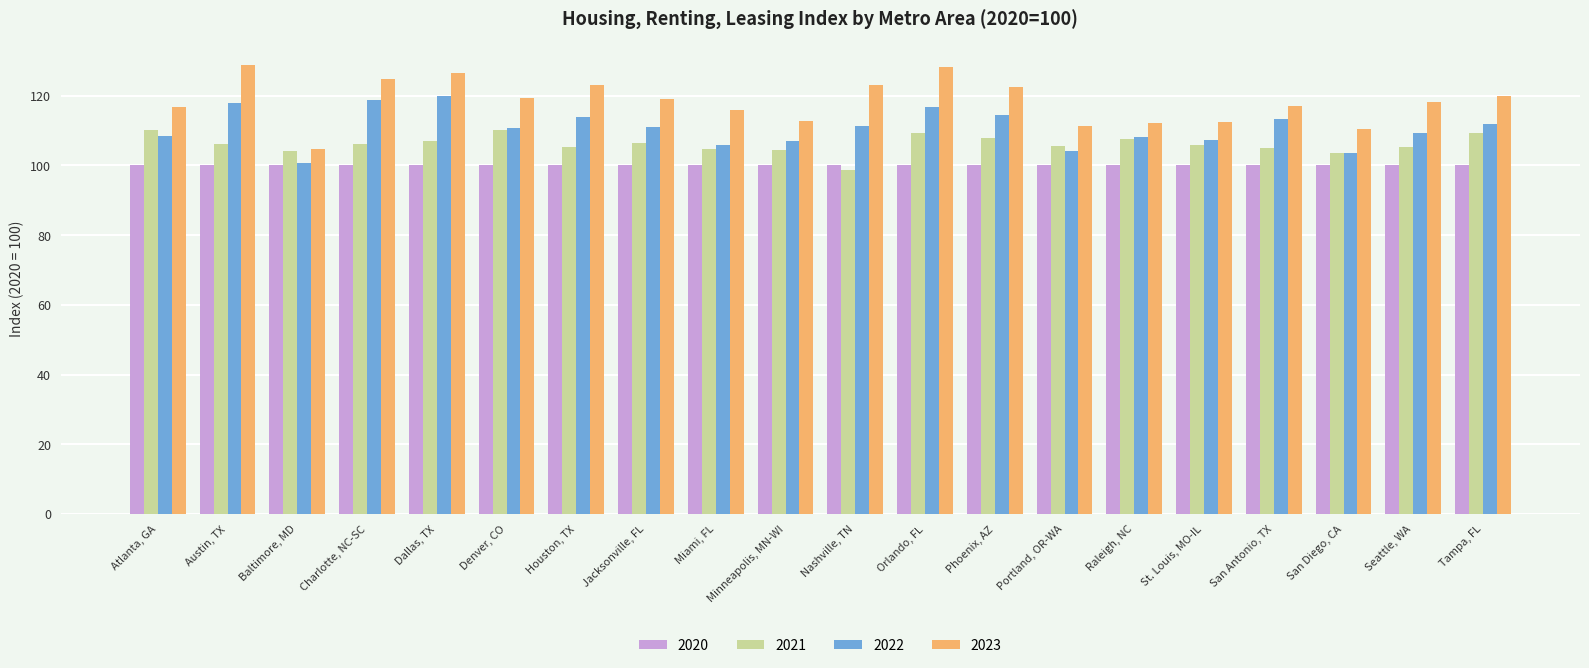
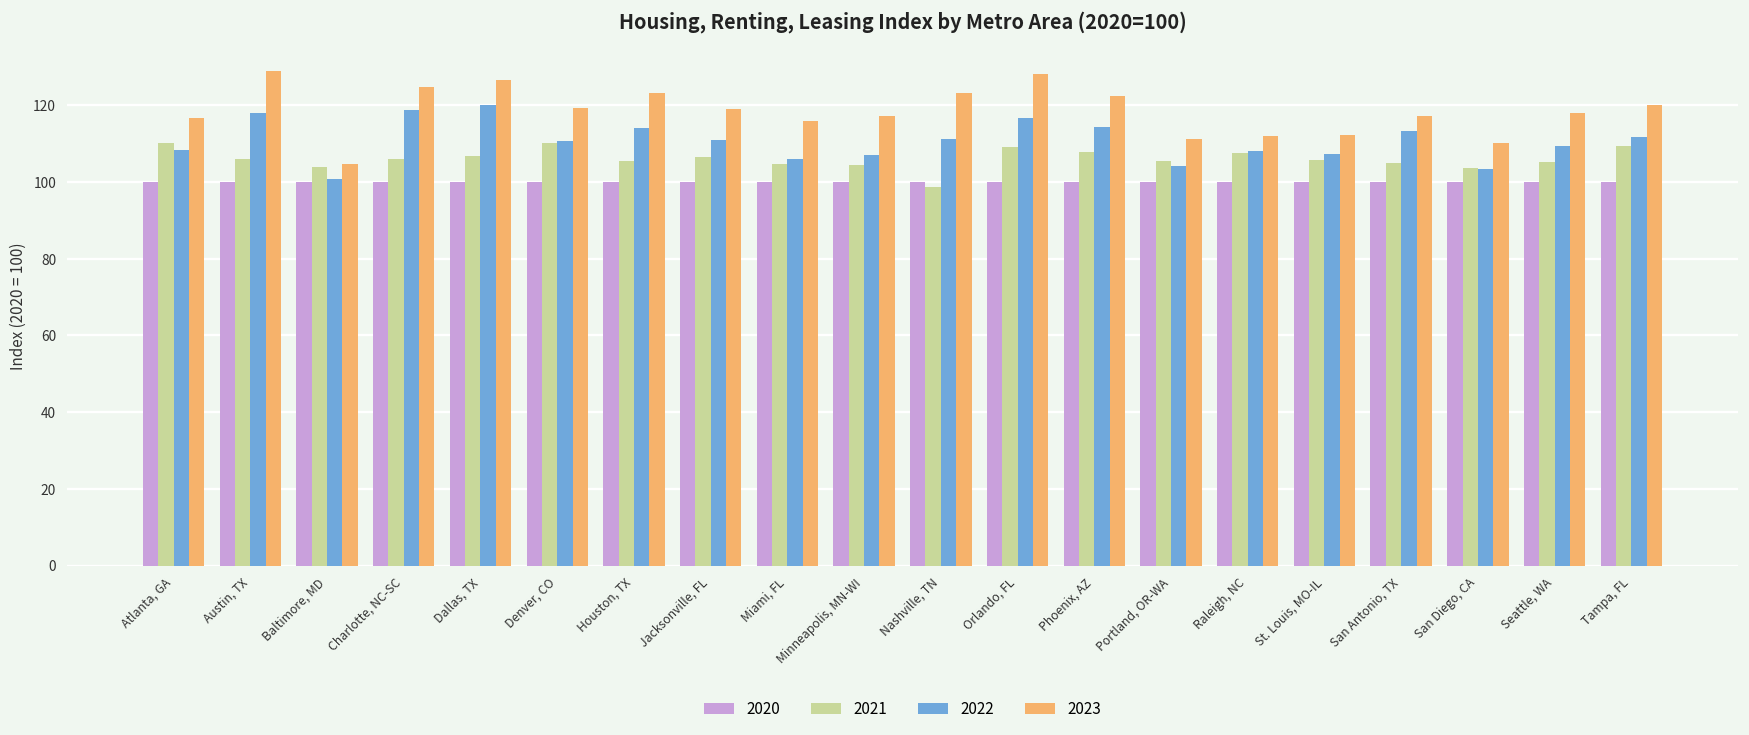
  {
    "2020": {
      "Atlanta, GA": 100,
      "Austin, TX": 100,
      "Baltimore, MD": 100,
      "Charlotte, NC-SC": 100,
      "Dallas, TX": 100,
      "Denver, CO": 100,
      "Houston, TX": 100,
      "Jacksonville, FL": 100,
      "Miami, FL": 100,
      "Minneapolis, MN-WI": 100,
      "Nashville, TN": 100,
      "Orlando, FL": 100,
      "Phoenix, AZ": 100,
      "Portland, OR-WA": 100,
      "Raleigh, NC": 100,
      "St. Louis, MO-IL": 100,
      "San Antonio, TX": 100,
      "San Diego, CA": 100,
      "Seattle, WA": 100,
      "Tampa, FL": 100
    },
    "2021": {
      "Atlanta, GA": 110,
      "Austin, TX": 106,
      "Baltimore, MD": 104,
      "Charlotte, NC-SC": 106,
      "Dallas, TX": 107,
      "Denver, CO": 110,
      "Houston, TX": 105,
      "Jacksonville, FL": 107,
      "Miami, FL": 105,
      "Minneapolis, MN-WI": 105,
      "Nashville, TN": 99,
      "Orlando, FL": 109,
      "Phoenix, AZ": 108,
      "Portland, OR-WA": 106,
      "Raleigh, NC": 108,
      "St. Louis, MO-IL": 106,
      "San Antonio, TX": 105,
      "San Diego, CA": 104,
      "Seattle, WA": 105,
      "Tampa, FL": 109
    },
    "2022": {
      "Atlanta, GA": 108,
      "Austin, TX": 118,
      "Baltimore, MD": 101,
      "Charlotte, NC-SC": 119,
      "Dallas, TX": 120,
      "Denver, CO": 111,
      "Houston, TX": 114,
      "Jacksonville, FL": 111,
      "Miami, FL": 106,
      "Minneapolis, MN-WI": 107,
      "Nashville, TN": 111,
      "Orlando, FL": 117,
      "Phoenix, AZ": 114,
      "Portland, OR-WA": 104,
      "Raleigh, NC": 108,
      "St. Louis, MO-IL": 107,
      "San Antonio, TX": 113,
      "San Diego, CA": 104,
      "Seattle, WA": 109,
      "Tampa, FL": 112
    },
    "2023": {
      "Atlanta, GA": 117,
      "Austin, TX": 129,
      "Baltimore, MD": 105,
      "Charlotte, NC-SC": 125,
      "Dallas, TX": 127,
      "Denver, CO": 119,
      "Houston, TX": 123,
      "Jacksonville, FL": 119,
      "Miami, FL": 116,
-     "Minneapolis, MN-WI": 113,
+     "Minneapolis, MN-WI": 117,
      "Nashville, TN": 123,
      "Orlando, FL": 128,
      "Phoenix, AZ": 122,
      "Portland, OR-WA": 111,
      "Raleigh, NC": 112,
      "St. Louis, MO-IL": 112,
      "San Antonio, TX": 117,
      "San Diego, CA": 110,
      "Seattle, WA": 118,
      "Tampa, FL": 120
    }
  }
